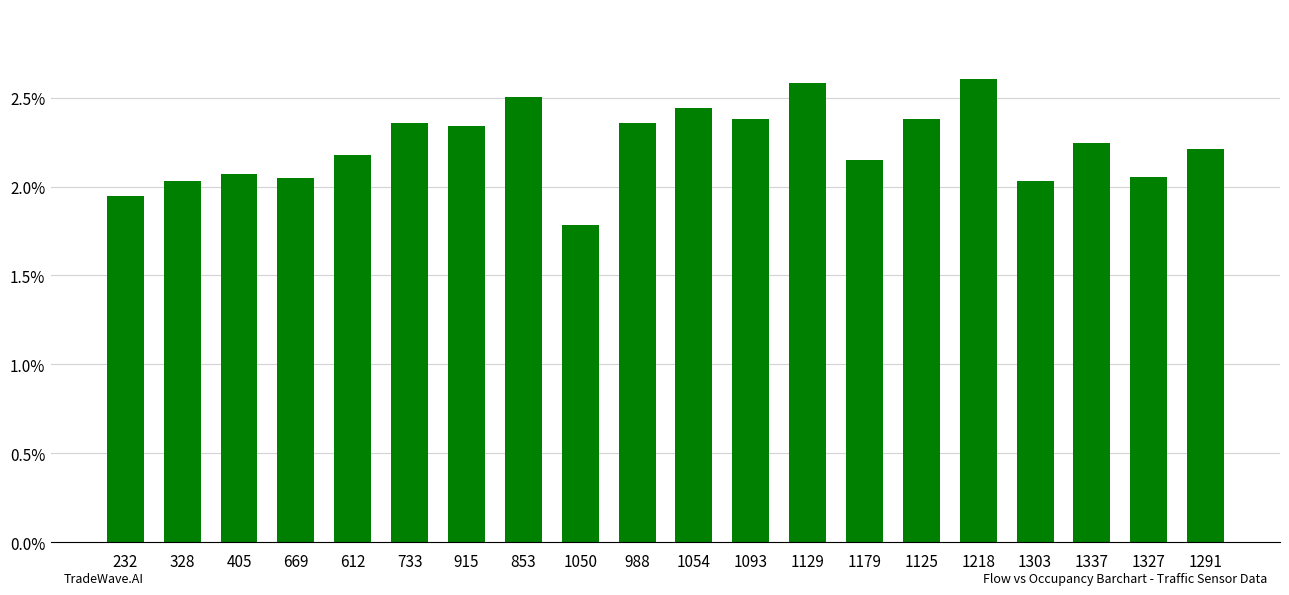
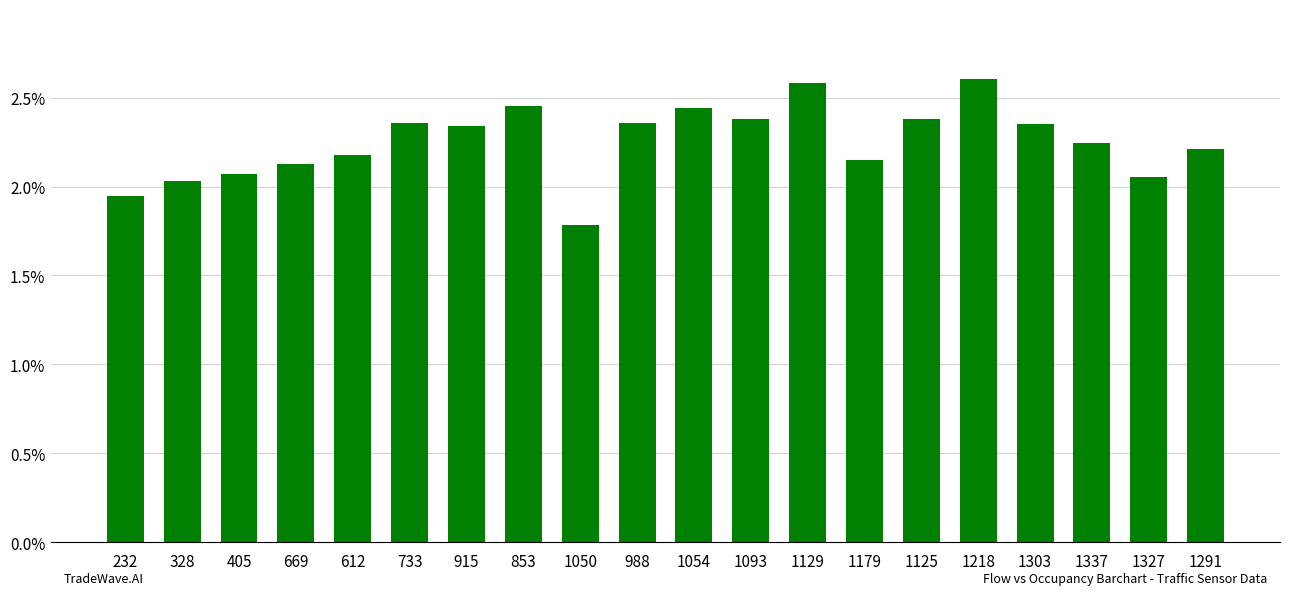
  {
    "232": "1.94%",
    "328": "2.03%",
    "405": "2.07%",
-   "669": "2.05%",
+   "669": "2.13%",
    "612": "2.18%",
    "733": "2.36%",
    "915": "2.34%",
-   "853": "2.50%",
+   "853": "2.45%",
    "1050": "1.79%",
    "988": "2.36%",
    "1054": "2.44%",
    "1093": "2.38%",
    "1129": "2.58%",
    "1179": "2.15%",
    "1125": "2.38%",
    "1218": "2.61%",
-   "1303": "2.03%",
+   "1303": "2.35%",
    "1337": "2.24%",
    "1327": "2.06%",
    "1291": "2.21%"
  }
